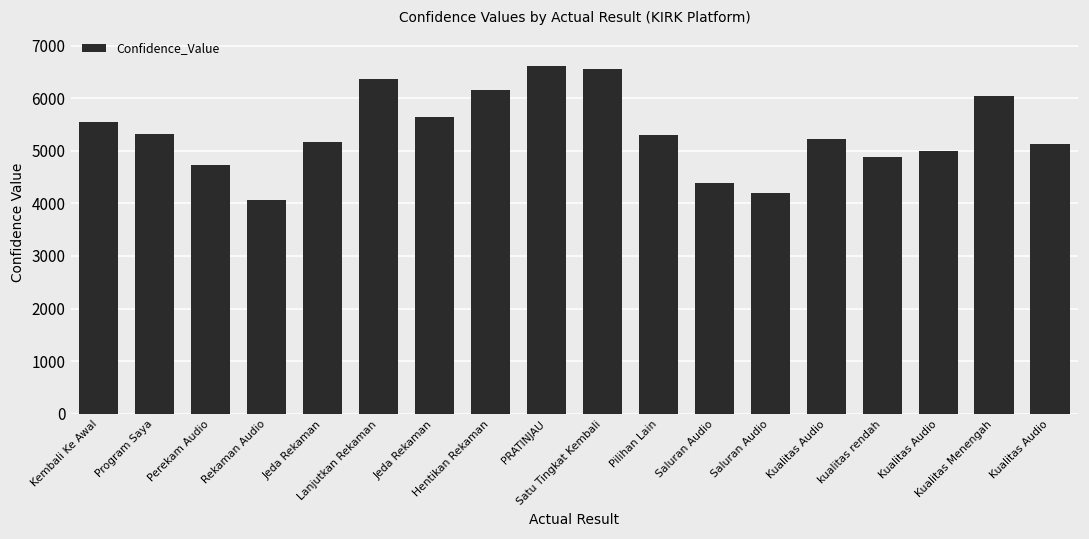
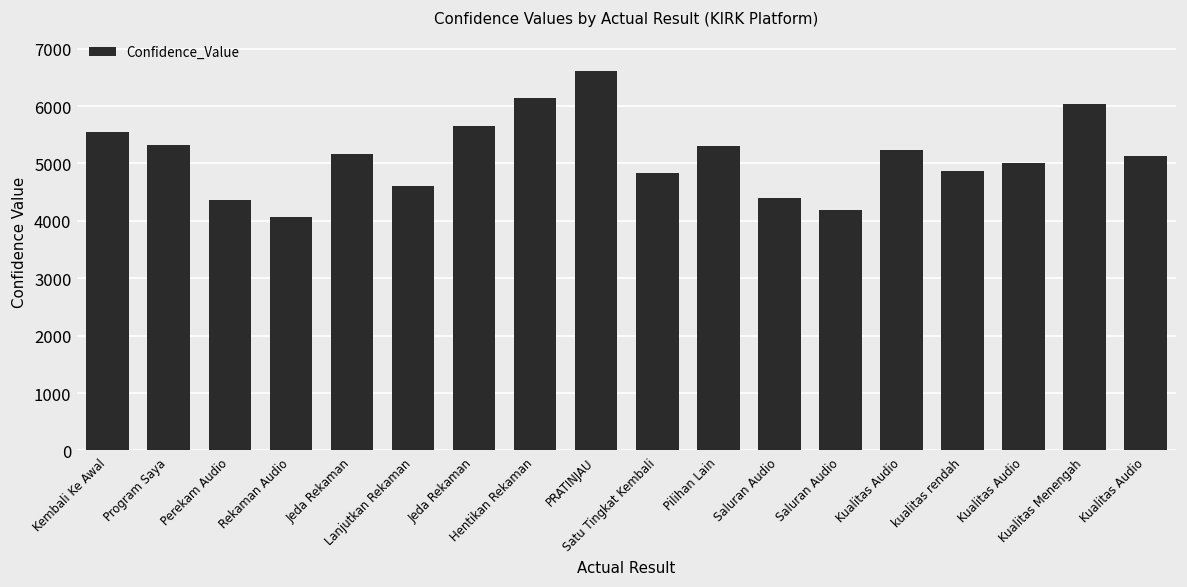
  {
    "Kembali Ke Awal": 5600,
    "Program Saya": 5300,
-   "Perekam Audio": 4700,
+   "Perekam Audio": 4400,
    "Rekaman Audio": 4100,
-   "Lanjutkan Rekaman": 6400,
+   "Lanjutkan Rekaman": 4600,
    "Hentikan Rekaman": 6100,
    "PRATINJAU": 6600,
-   "Satu Tingkat Kembali": 6600,
+   "Satu Tingkat Kembali": 4800,
    "Pilihan Lain": 5300,
    "kualitas rendah": 4900,
    "Kualitas Menengah": 6000
  }
